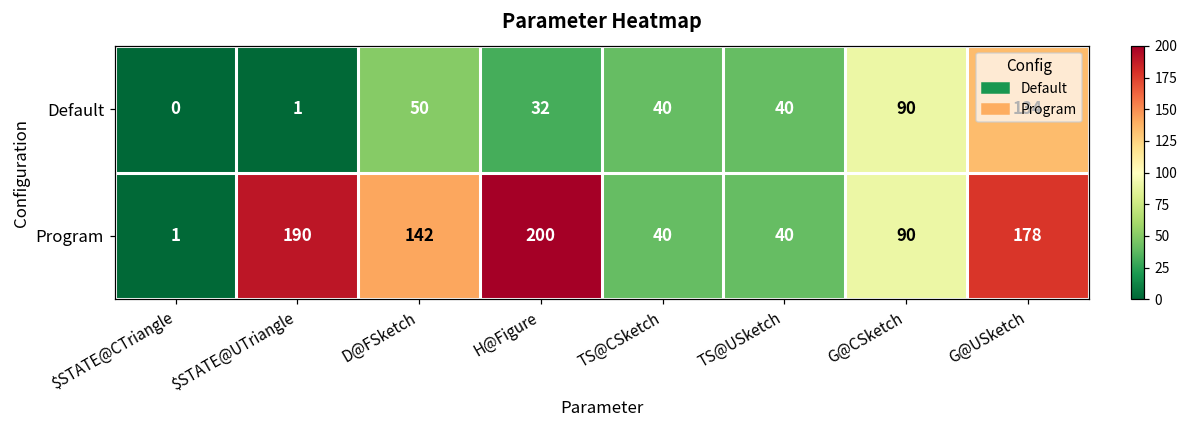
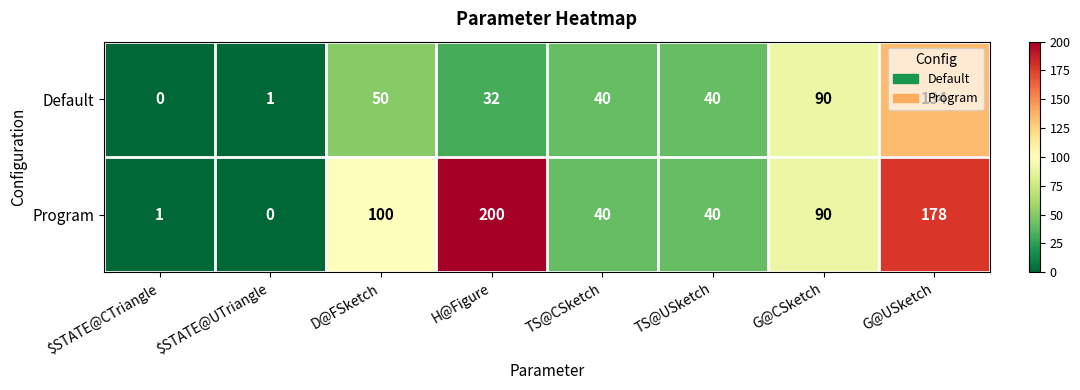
  {
    "Default": {
      "$STATE@CTriangle": 0,
      "$STATE@UTriangle": 1,
      "D@FSketch": 50,
      "H@Figure": 32,
      "TS@CSketch": 40,
      "TS@USketch": 40,
      "G@CSketch": 90
    },
    "Program": {
      "$STATE@CTriangle": 1,
-     "$STATE@UTriangle": 190,
-     "D@FSketch": 142,
+     "$STATE@UTriangle": 0,
+     "D@FSketch": 100,
      "H@Figure": 200,
      "TS@CSketch": 40,
      "TS@USketch": 40,
      "G@CSketch": 90,
      "G@USketch": 178
    }
  }
